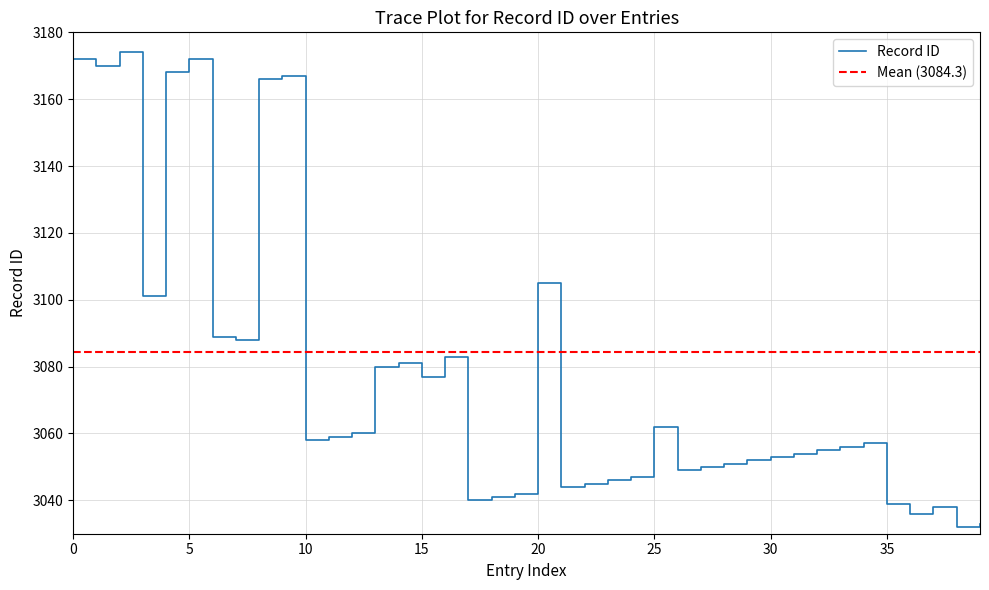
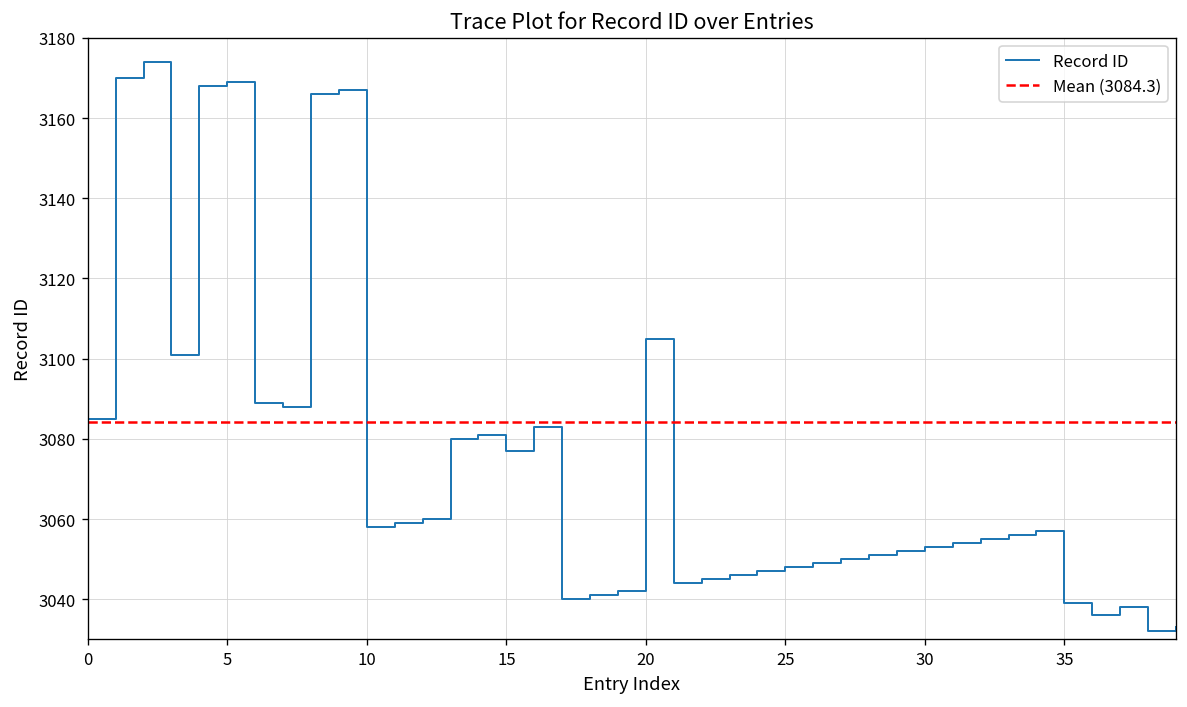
  {
-   "0": 3172,
-   "5": 3172,
+   "0": 3085,
+   "5": 3169,
    "10": 3058,
    "15": 3077,
    "20": 3105,
-   "25": 3062,
+   "25": 3048,
    "30": 3053,
    "35": 3039
  }
